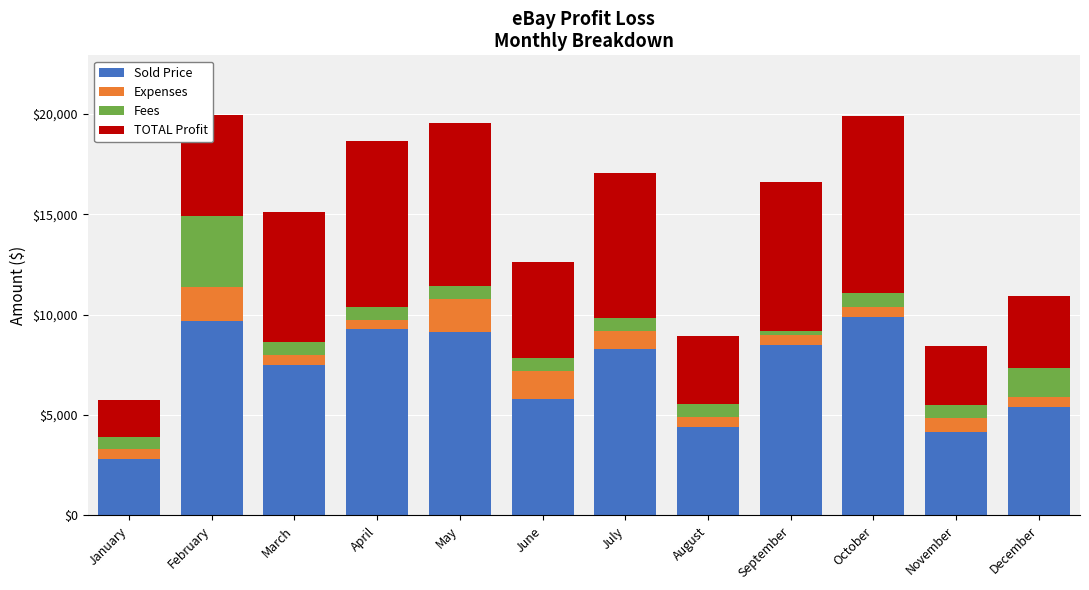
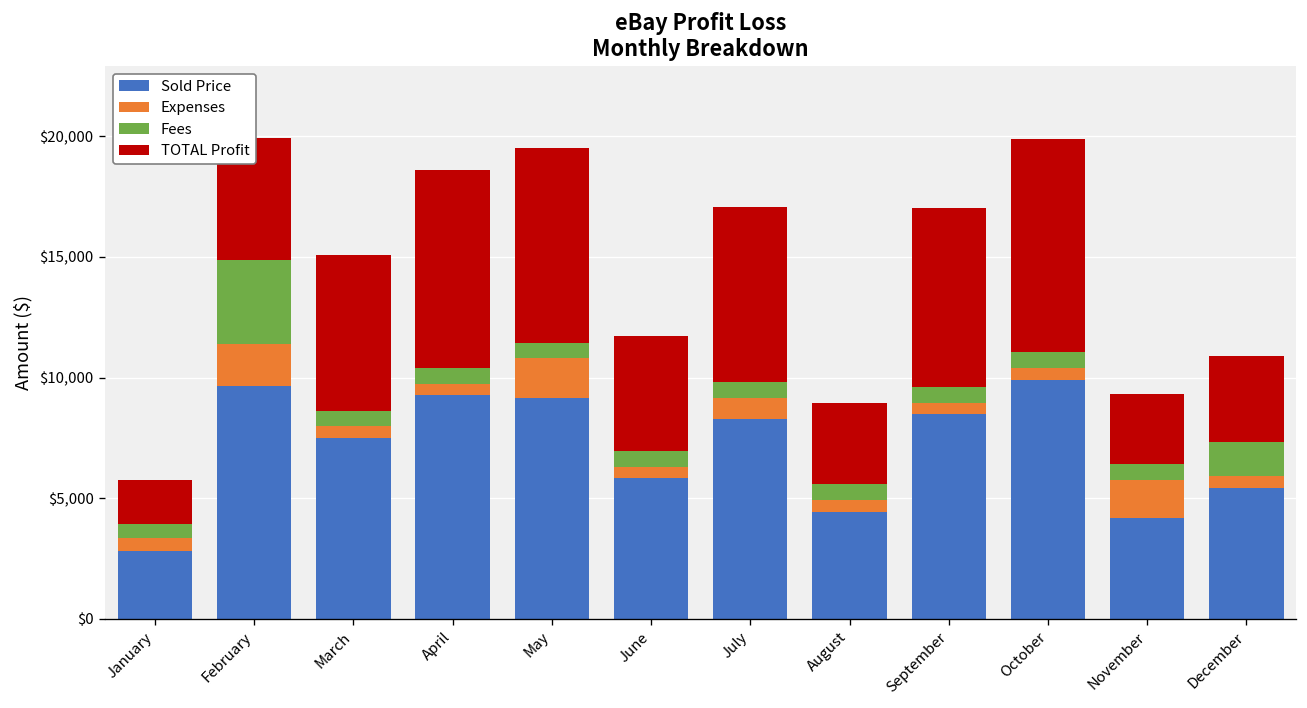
  {
    "Sold Price": {
      "January": "$2,800",
      "February": "$9,700",
      "March": "$7,500",
      "April": "$9,300",
      "May": "$9,100",
      "June": "$5,800",
      "July": "$8,300",
      "August": "$4,400",
      "September": "$8,500",
      "October": "$9,900",
      "November": "$4,200",
      "December": "$5,400"
    },
    "Expenses": {
      "January": "$500",
      "February": "$1,700",
      "March": "$500",
      "April": "$500",
      "May": "$1,700",
-     "June": "$1,400",
+     "June": "$500",
      "July": "$900",
      "August": "$500",
      "September": "$500",
      "October": "$500",
-     "November": "$700",
+     "November": "$1,600",
      "December": "$500"
    },
    "Fees": {
      "January": "$600",
      "February": "$3,500",
      "March": "$600",
      "April": "$600",
      "May": "$600",
      "June": "$700",
      "July": "$700",
      "August": "$700",
-     "September": "$200",
+     "September": "$700",
      "October": "$700",
      "November": "$700",
      "December": "$1,400"
    },
    "TOTAL Profit": {
      "January": "$1,900",
      "March": "$6,500",
      "April": "$8,200",
      "May": "$8,100",
      "June": "$4,800",
      "July": "$7,200",
      "August": "$3,400",
      "September": "$7,400",
      "October": "$8,800",
      "November": "$2,900",
      "December": "$3,600"
    }
  }
